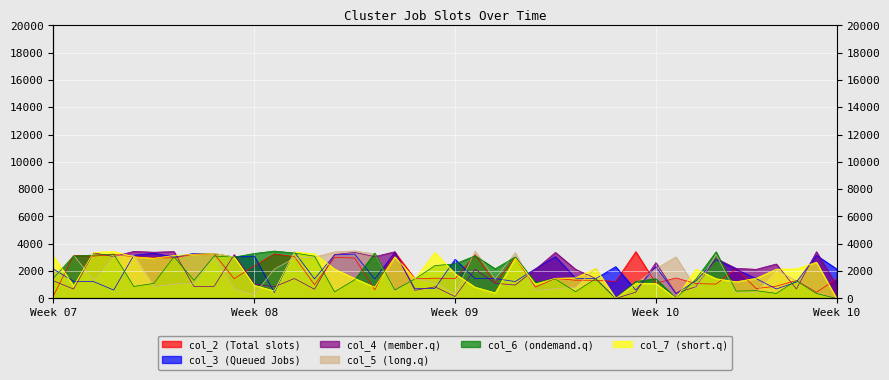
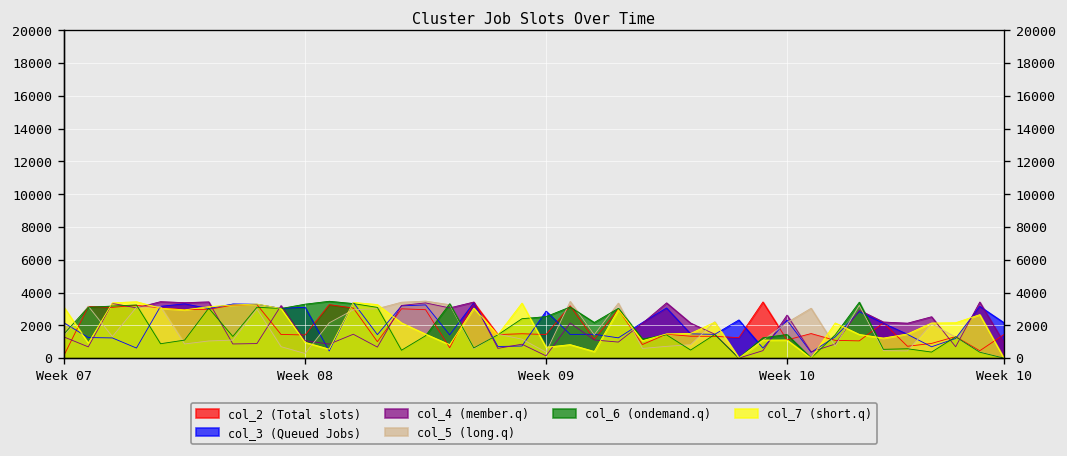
  {
    "col_2 (Total slots)": {
      "Week 07": 200,
-     "Week 08": 2400,
+     "Week 08": 1400,
      "Week 09": 1400
    },
    "col_3 (Queued Jobs)": {
      "Week 07": 2100,
      "Week 09": 2900
    },
    "col_4 (member.q)": {
      "Week 09": 100
    },
    "col_5 (long.q)": {
      "Week 08": 300,
      "Week 09": 400
    },
    "col_6 (ondemand.q)": {
      "Week 09": 2500
    },
    "col_7 (short.q)": {
      "Week 07": 3100,
-     "Week 09": 1800
+     "Week 09": 700
    }
  }
